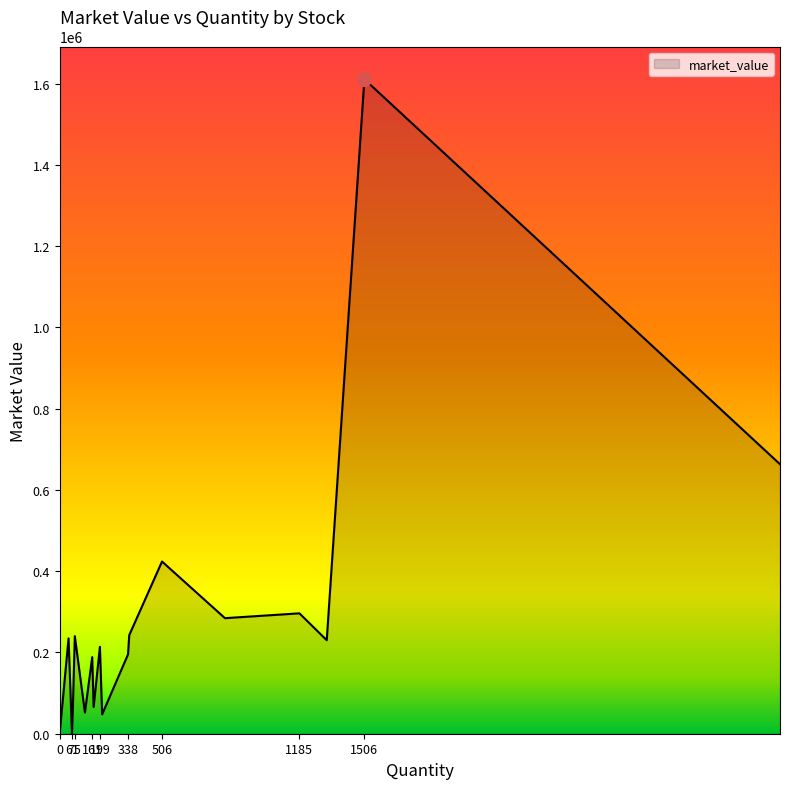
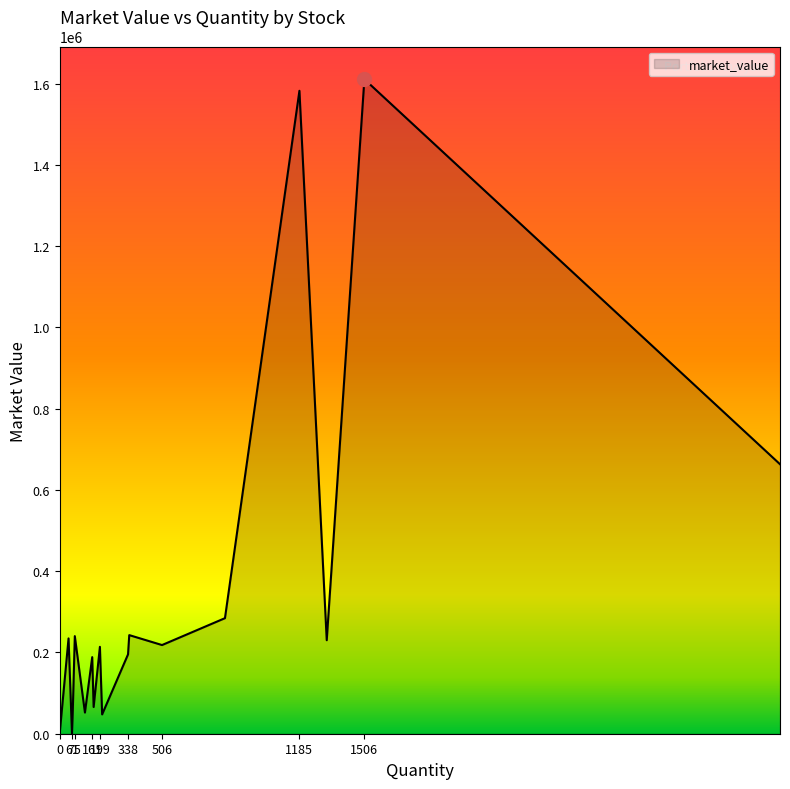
  {
    "market_value": {
      "0": 0,
      "338": 200000,
-     "506": 420000,
-     "1185": 300000
+     "506": 220000,
+     "1185": 1580000
    }
  }
